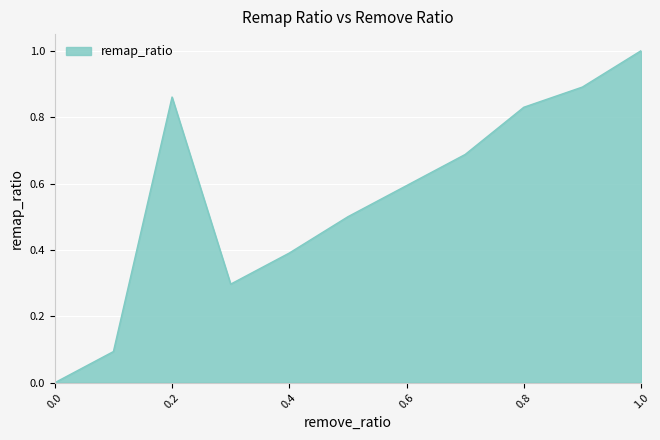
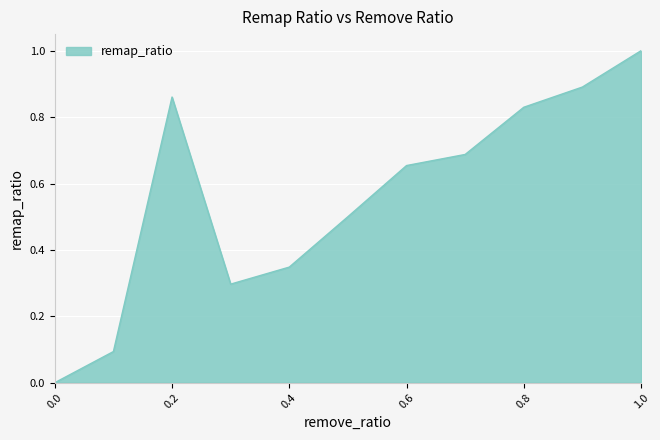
  {
    "0.0": 0.00,
    "0.2": 0.86,
-   "0.4": 0.39,
-   "0.6": 0.59,
+   "0.4": 0.35,
+   "0.6": 0.65,
    "0.8": 0.83,
    "1.0": 1.00
  }
